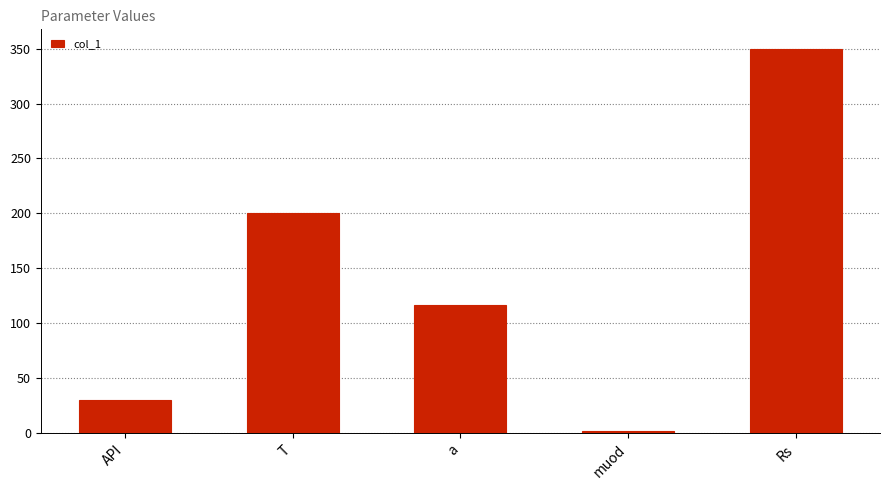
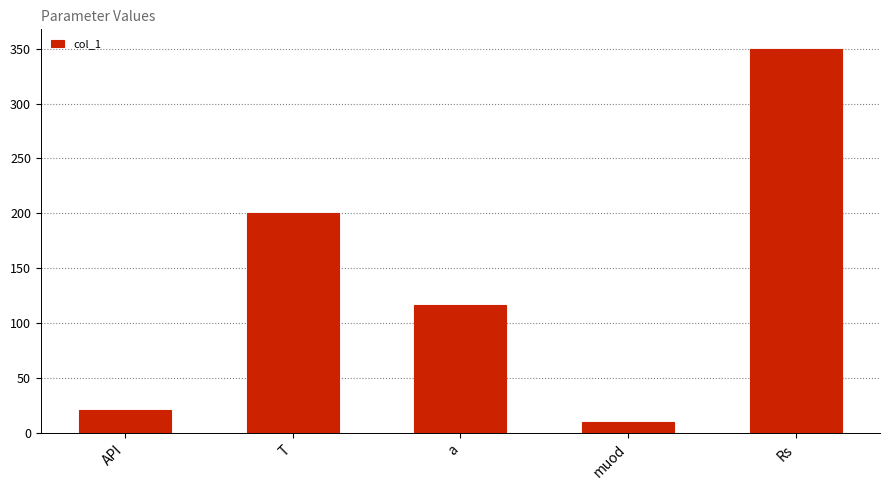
  {
-   "API": 30,
+   "API": 21,
    "T": 200,
    "a": 116,
-   "muod": 2,
+   "muod": 10,
    "Rs": 350
  }
